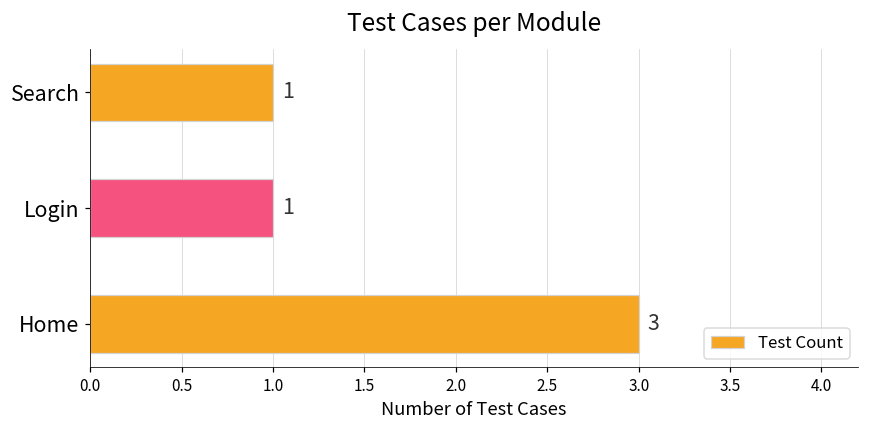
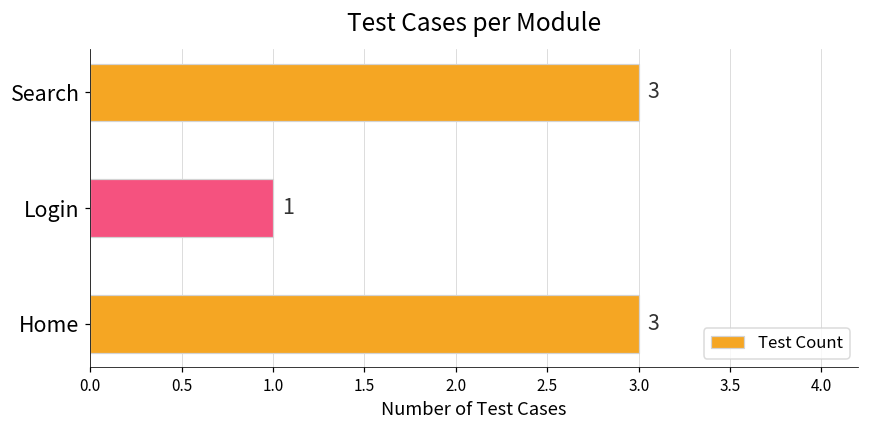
  {
-   "Search": 1,
+   "Search": 3,
    "Login": 1,
    "Home": 3
  }
